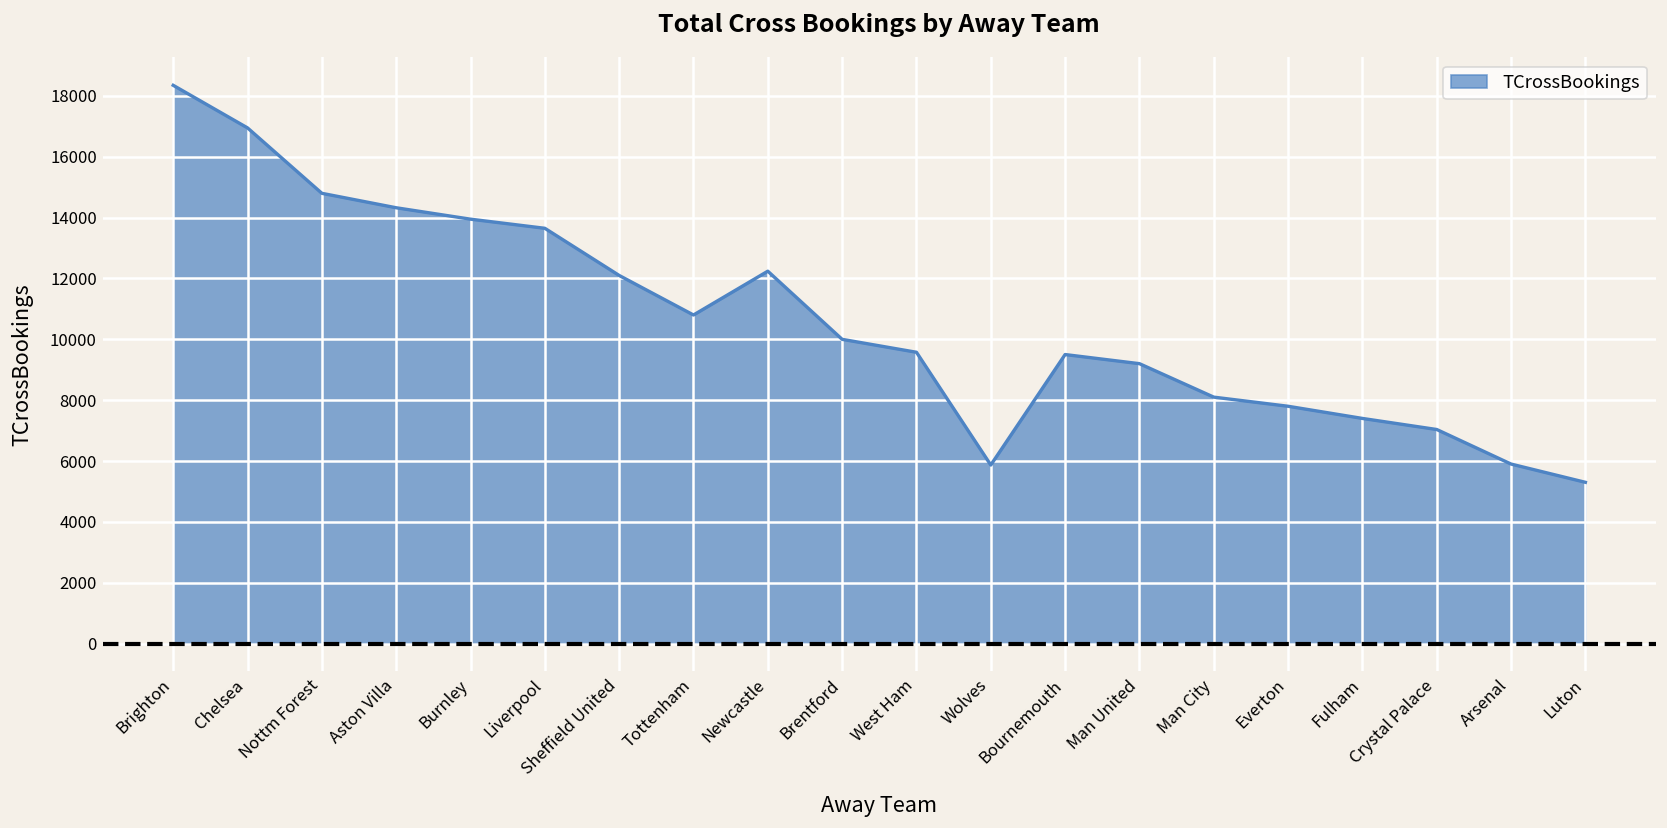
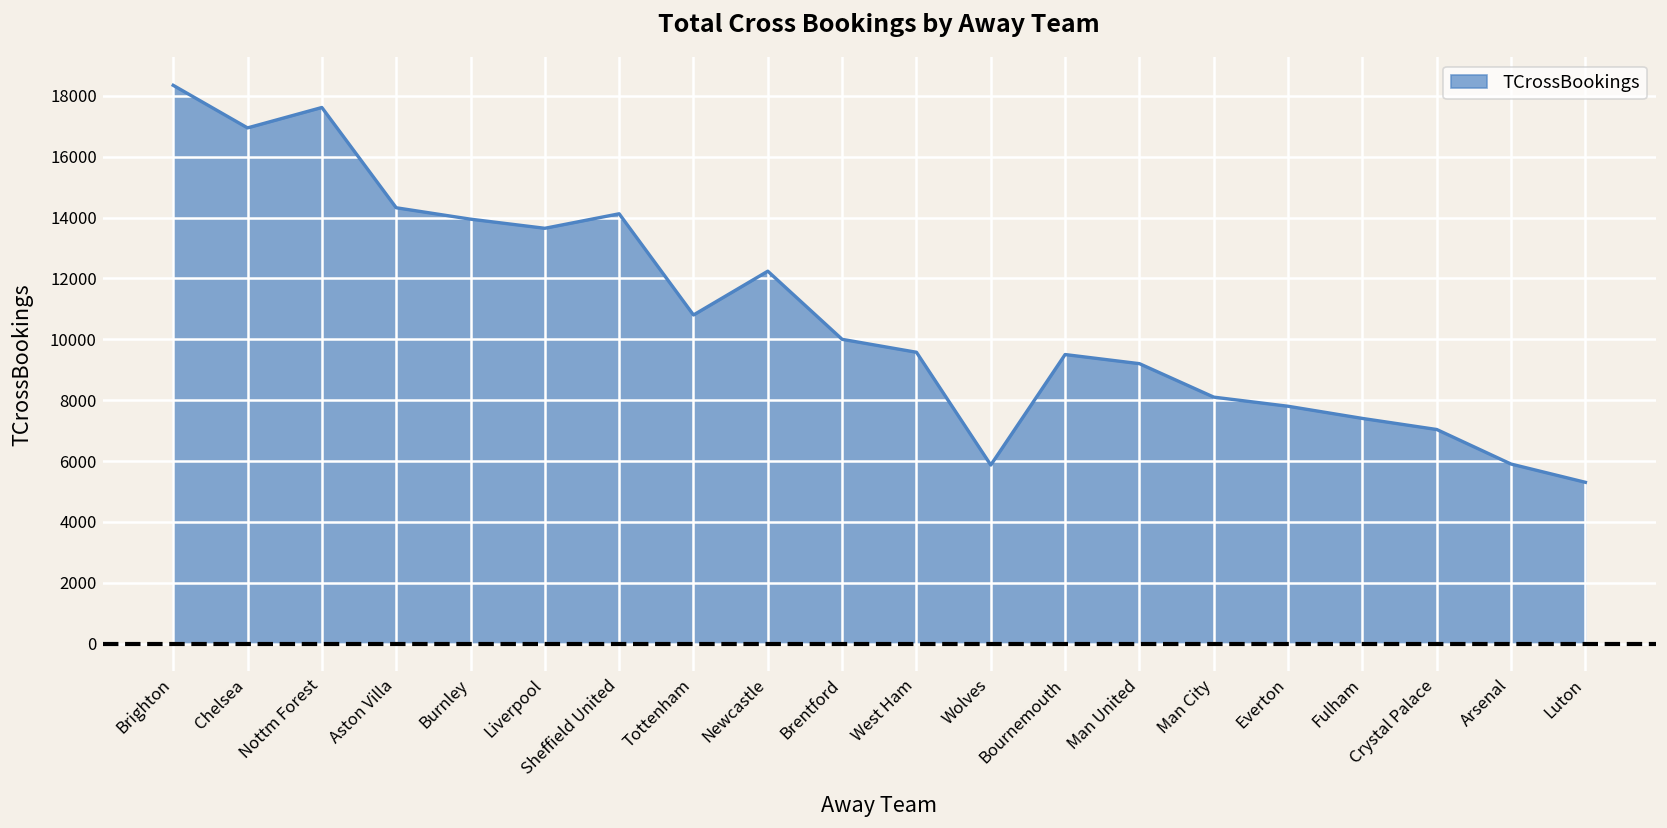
  {
    "Brighton": 18400,
    "Chelsea": 17000,
-   "Nottm Forest": 14800,
+   "Nottm Forest": 17600,
    "Aston Villa": 14300,
    "Burnley": 14000,
    "Liverpool": 13700,
-   "Sheffield United": 12100,
+   "Sheffield United": 14100,
    "Tottenham": 10800,
    "Newcastle": 12200,
    "Brentford": 10000,
    "West Ham": 9600,
    "Wolves": 5900,
    "Bournemouth": 9500,
    "Man United": 9200,
    "Man City": 8100,
    "Everton": 7800,
    "Fulham": 7400,
    "Crystal Palace": 7000,
    "Arsenal": 5900,
    "Luton": 5300
  }
